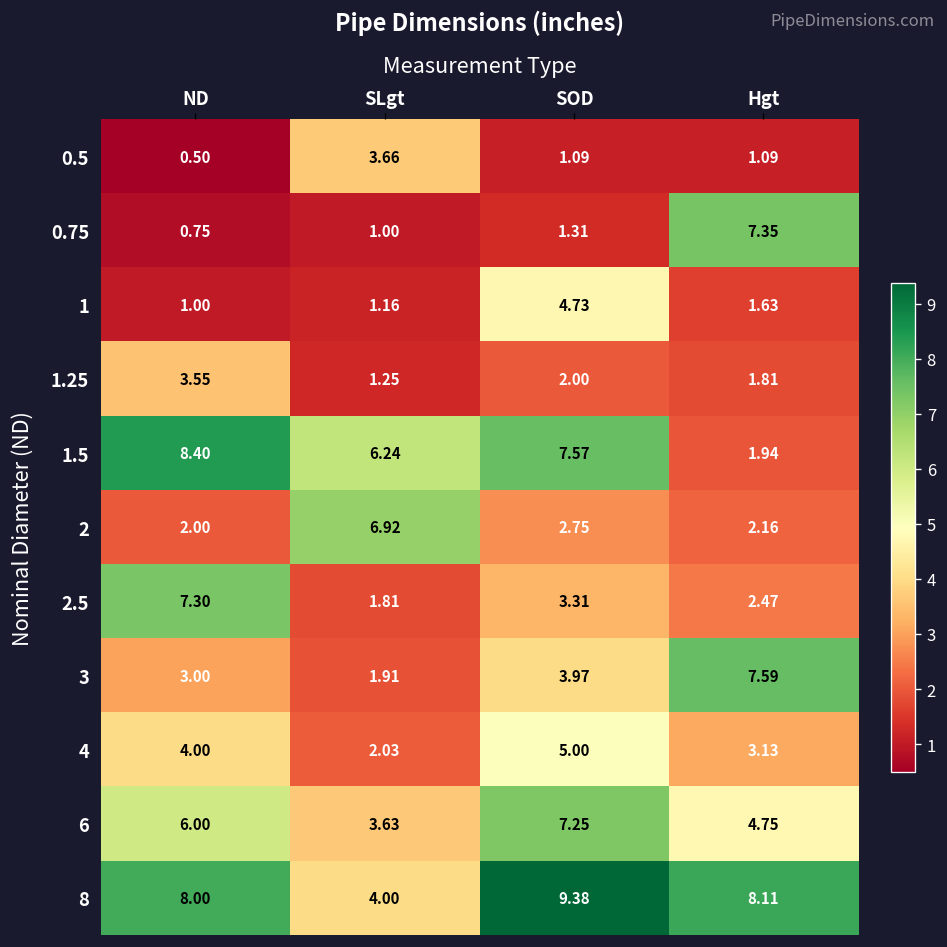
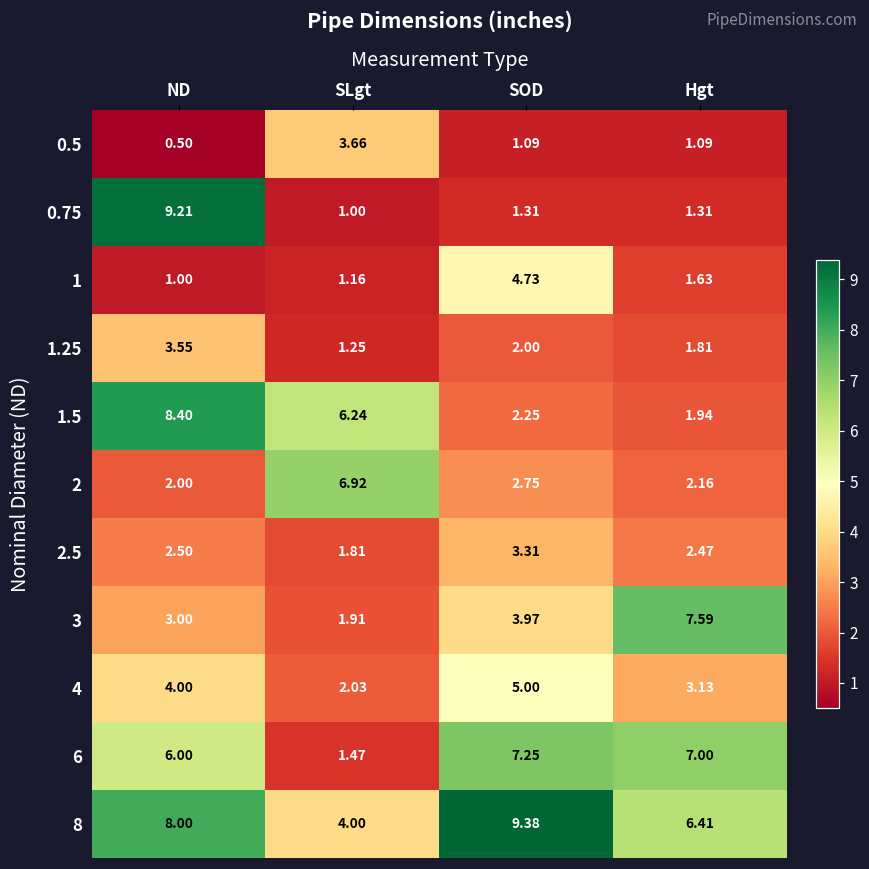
  {
    "0.5": {
      "ND": 0.50,
      "SLgt": 3.66,
      "SOD": 1.09,
      "Hgt": 1.09
    },
    "0.75": {
-     "ND": 0.75,
+     "ND": 9.21,
      "SLgt": 1.00,
      "SOD": 1.31,
-     "Hgt": 7.35
+     "Hgt": 1.31
    },
    "1": {
      "ND": 1.00,
      "SLgt": 1.16,
      "SOD": 4.73,
      "Hgt": 1.63
    },
    "1.25": {
      "ND": 3.55,
      "SLgt": 1.25,
      "SOD": 2.00,
      "Hgt": 1.81
    },
    "1.5": {
      "ND": 8.40,
      "SLgt": 6.24,
-     "SOD": 7.57,
+     "SOD": 2.25,
      "Hgt": 1.94
    },
    "2": {
      "ND": 2.00,
      "SLgt": 6.92,
      "SOD": 2.75,
      "Hgt": 2.16
    },
    "2.5": {
-     "ND": 7.30,
+     "ND": 2.50,
      "SLgt": 1.81,
      "SOD": 3.31,
      "Hgt": 2.47
    },
    "3": {
      "ND": 3.00,
      "SLgt": 1.91,
      "SOD": 3.97,
      "Hgt": 7.59
    },
    "4": {
      "ND": 4.00,
      "SLgt": 2.03,
      "SOD": 5.00,
      "Hgt": 3.13
    },
    "6": {
      "ND": 6.00,
-     "SLgt": 3.63,
+     "SLgt": 1.47,
      "SOD": 7.25,
-     "Hgt": 4.75
+     "Hgt": 7.00
    },
    "8": {
      "ND": 8.00,
      "SLgt": 4.00,
      "SOD": 9.38,
-     "Hgt": 8.11
+     "Hgt": 6.41
    }
  }
